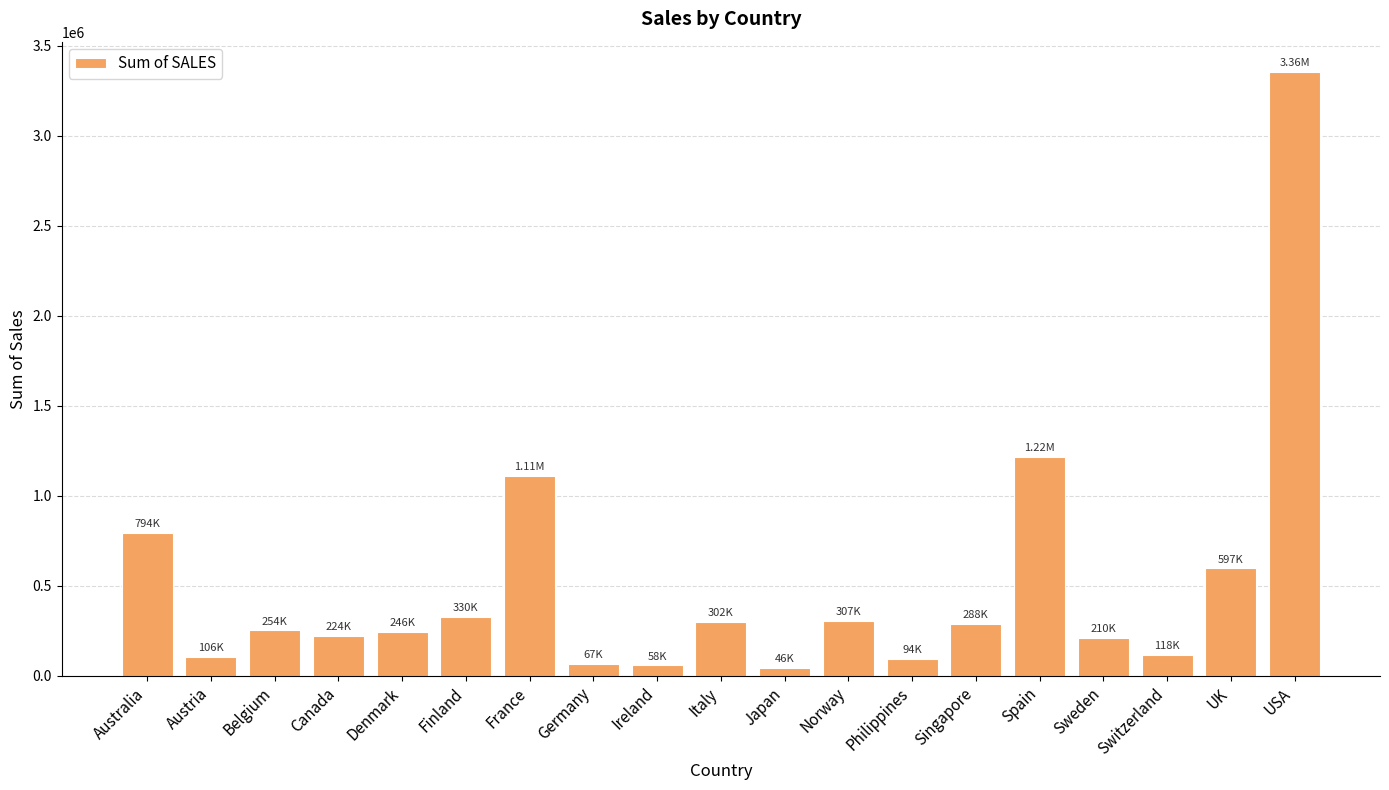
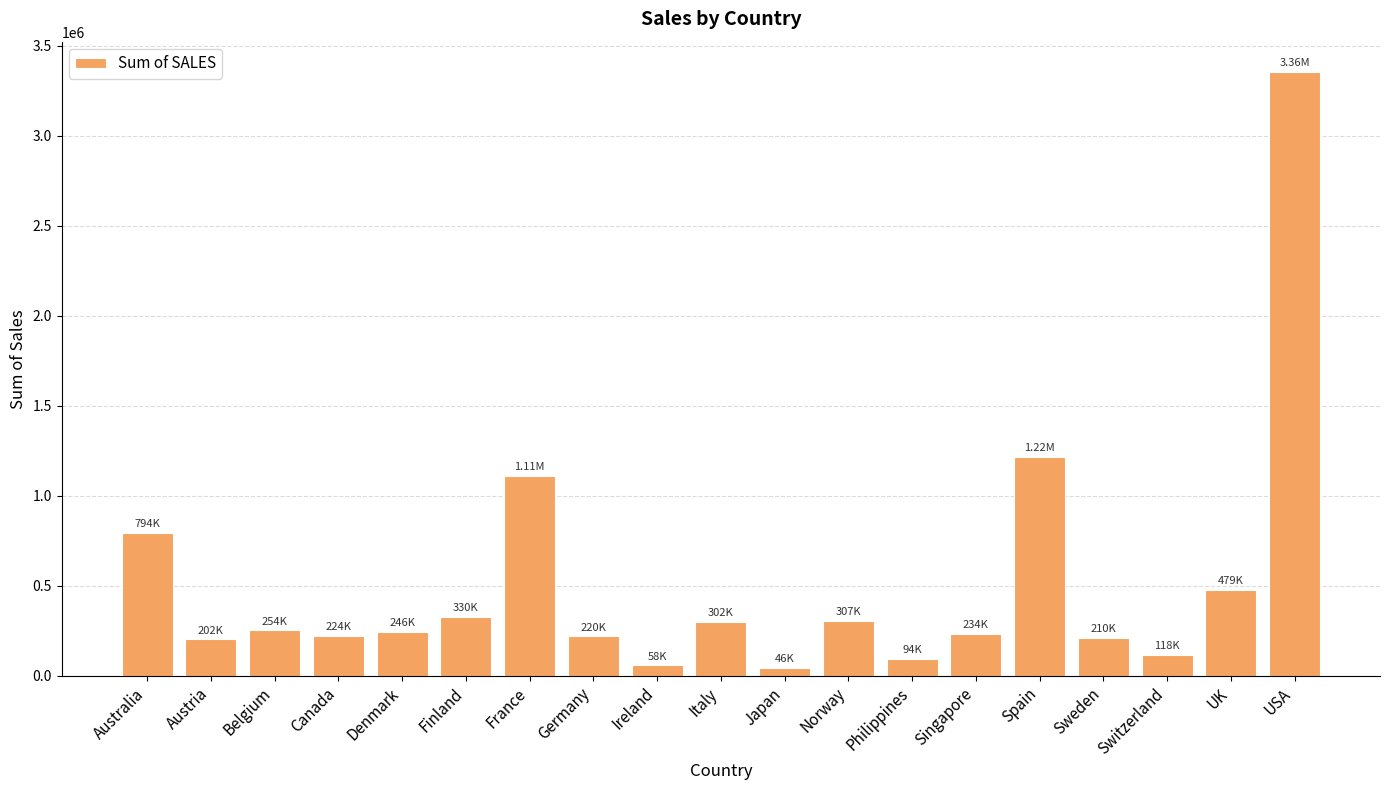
  {
    "Australia": "794K",
-   "Austria": "106K",
+   "Austria": "202K",
    "Belgium": "254K",
    "Canada": "224K",
    "Denmark": "246K",
    "Finland": "330K",
    "France": "1.11M",
-   "Germany": "67K",
+   "Germany": "220K",
    "Ireland": "58K",
    "Italy": "302K",
    "Japan": "46K",
    "Norway": "307K",
    "Philippines": "94K",
-   "Singapore": "288K",
+   "Singapore": "234K",
    "Spain": "1.22M",
    "Sweden": "210K",
    "Switzerland": "118K",
-   "UK": "597K",
+   "UK": "479K",
    "USA": "3.36M"
  }
